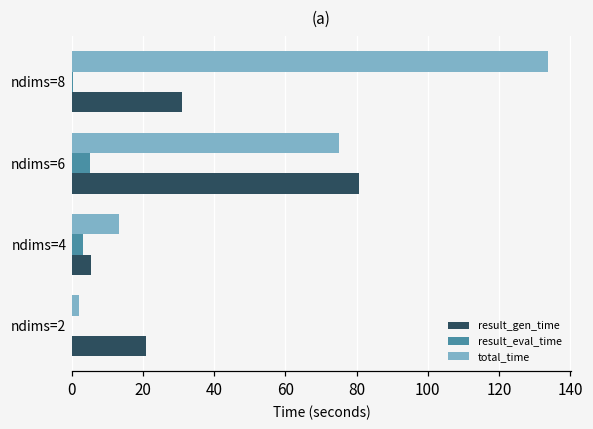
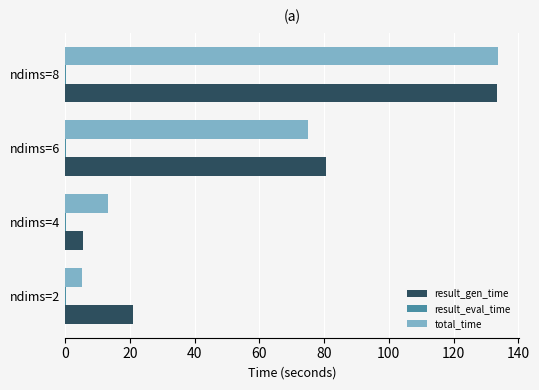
  {
    "result_gen_time": {
-     "ndims=8": 31,
+     "ndims=8": 133,
      "ndims=6": 81,
      "ndims=4": 6,
      "ndims=2": 21
    },
    "result_eval_time": {
-     "ndims=6": 5,
-     "ndims=4": 3
+     "ndims=6": 0,
+     "ndims=4": 0
    },
    "total_time": {
      "ndims=8": 134,
      "ndims=6": 75,
      "ndims=4": 13,
-     "ndims=2": 2
+     "ndims=2": 5
    }
  }
